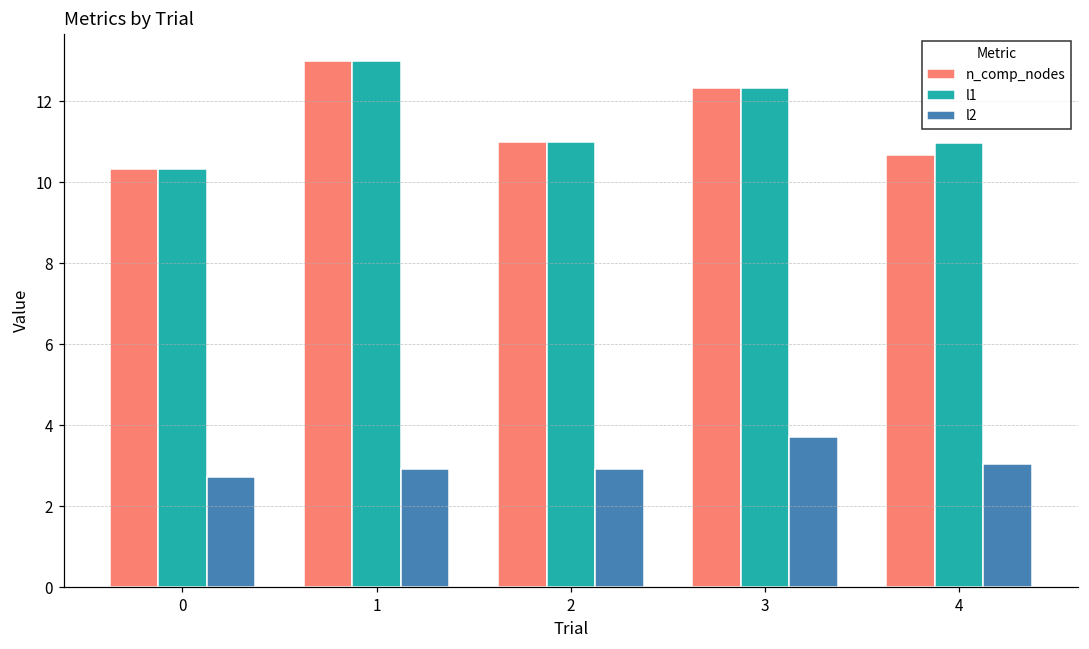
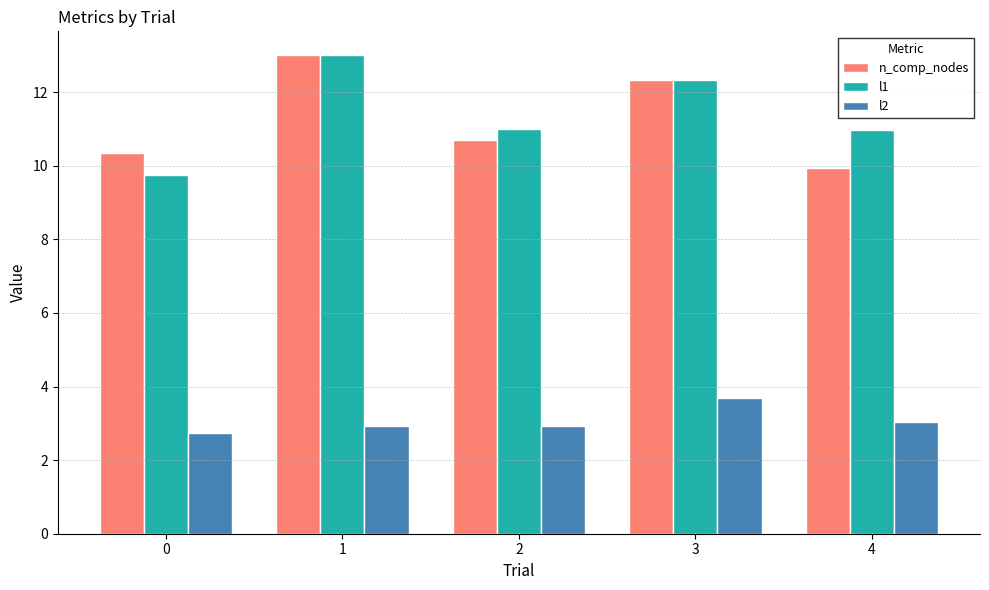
  {
    "n_comp_nodes": {
      "0": 10.3,
      "1": 13.0,
-     "2": 11.0,
+     "2": 10.7,
      "3": 12.3,
-     "4": 10.7
+     "4": 9.9
    },
    "l1": {
-     "0": 10.3,
+     "0": 9.7,
      "1": 13.0,
      "2": 11.0,
      "3": 12.3,
      "4": 11.0
    },
    "l2": {
      "0": 2.7,
      "1": 2.9,
      "2": 2.9,
      "3": 3.7,
      "4": 3.0
    }
  }
